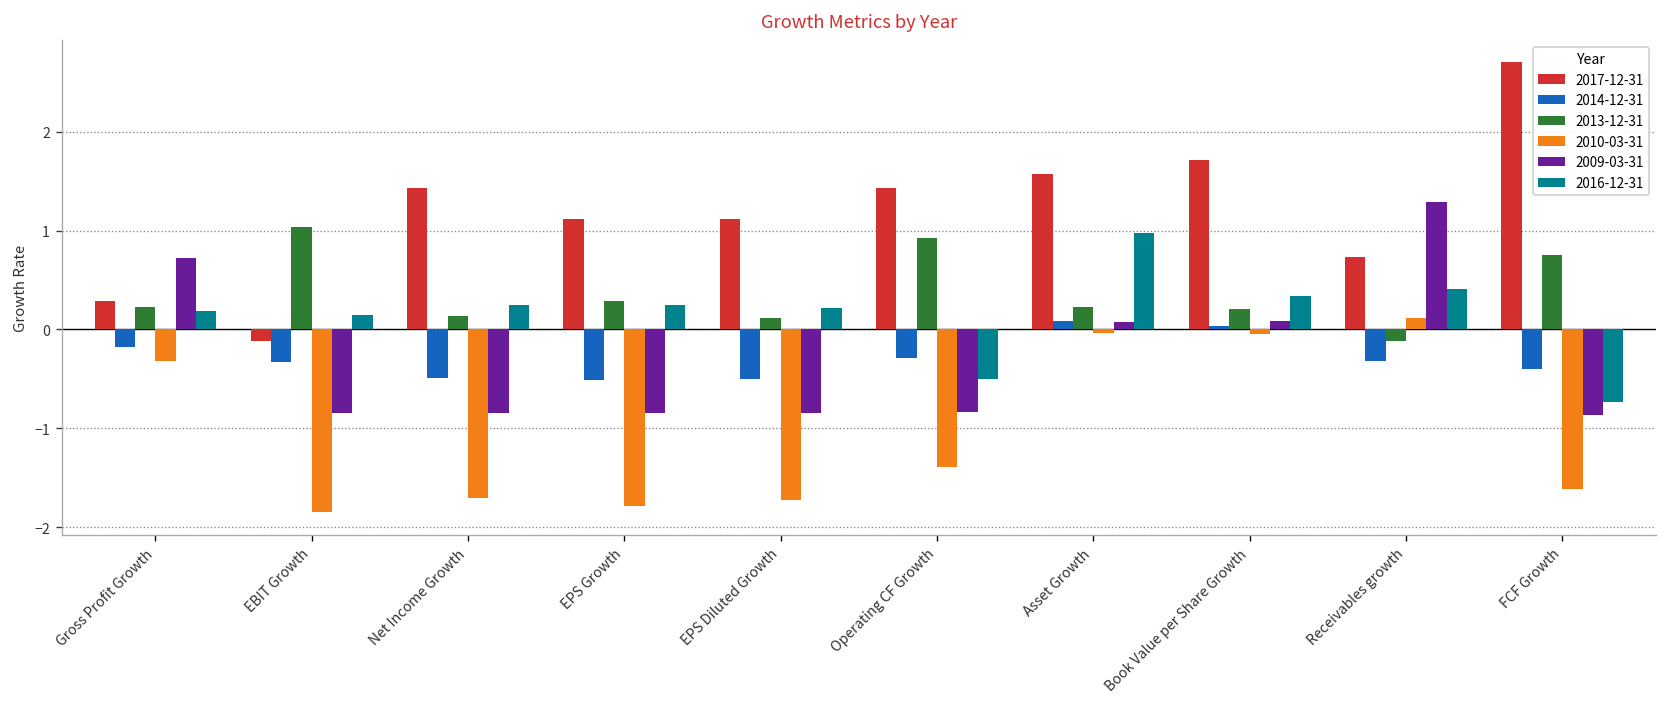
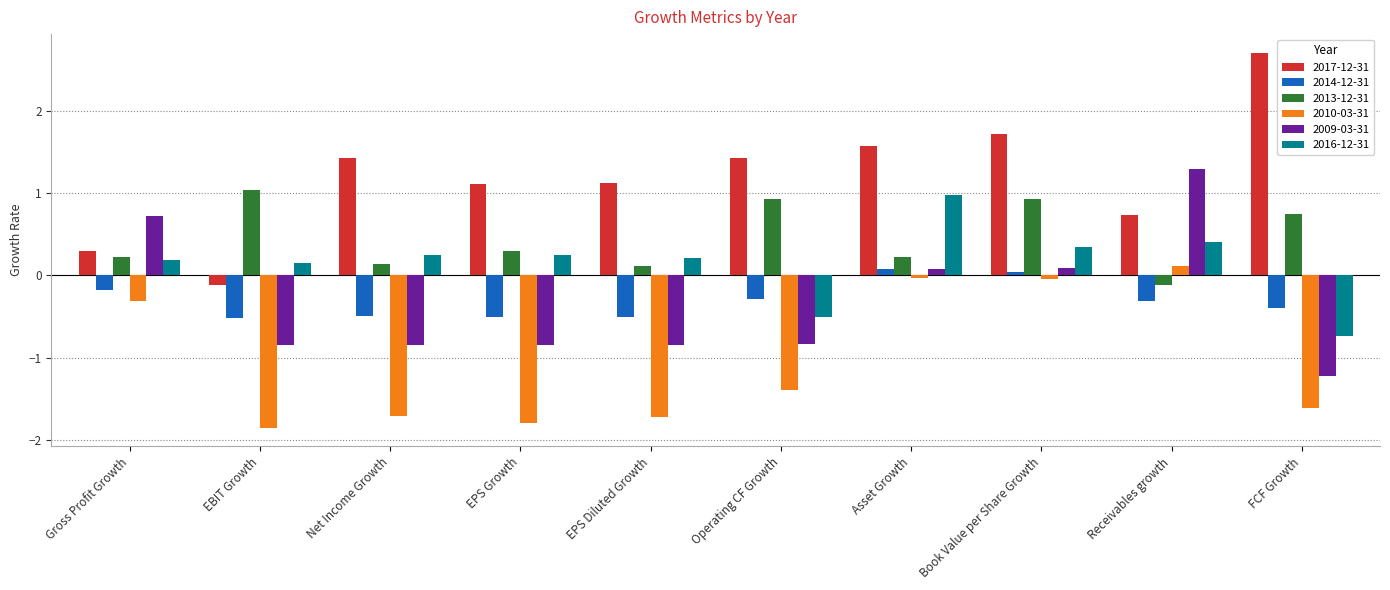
  {
    "2017-12-31": {
      "Gross Profit Growth": 0.3,
      "EBIT Growth": -0.1,
      "Net Income Growth": 1.4,
      "EPS Growth": 1.1,
      "EPS Diluted Growth": 1.1,
      "Operating CF Growth": 1.4,
      "Asset Growth": 1.6,
      "Book Value per Share Growth": 1.7,
      "Receivables growth": 0.7,
      "FCF Growth": 2.7
    },
    "2014-12-31": {
      "Gross Profit Growth": -0.2,
-     "EBIT Growth": -0.3,
+     "EBIT Growth": -0.5,
      "Net Income Growth": -0.5,
      "EPS Growth": -0.5,
      "EPS Diluted Growth": -0.5,
      "Operating CF Growth": -0.3,
      "Asset Growth": 0.1,
      "Book Value per Share Growth": 0.0,
      "Receivables growth": -0.3,
      "FCF Growth": -0.4
    },
    "2013-12-31": {
      "Gross Profit Growth": 0.2,
      "EBIT Growth": 1.0,
      "Net Income Growth": 0.1,
      "EPS Growth": 0.3,
      "EPS Diluted Growth": 0.1,
      "Operating CF Growth": 0.9,
      "Asset Growth": 0.2,
-     "Book Value per Share Growth": 0.2,
+     "Book Value per Share Growth": 0.9,
      "Receivables growth": -0.1,
      "FCF Growth": 0.7
    },
    "2010-03-31": {
      "Gross Profit Growth": -0.3,
      "EBIT Growth": -1.8,
      "Net Income Growth": -1.7,
      "EPS Growth": -1.8,
      "EPS Diluted Growth": -1.7,
      "Operating CF Growth": -1.4,
      "Asset Growth": 0.0,
      "Book Value per Share Growth": 0.0,
      "Receivables growth": 0.1,
      "FCF Growth": -1.6
    },
    "2009-03-31": {
      "Gross Profit Growth": 0.7,
      "EBIT Growth": -0.8,
      "Net Income Growth": -0.8,
      "EPS Growth": -0.8,
      "EPS Diluted Growth": -0.8,
      "Operating CF Growth": -0.8,
      "Asset Growth": 0.1,
      "Book Value per Share Growth": 0.1,
      "Receivables growth": 1.3,
-     "FCF Growth": -0.9
+     "FCF Growth": -1.2
    },
    "2016-12-31": {
      "Gross Profit Growth": 0.2,
      "EBIT Growth": 0.1,
      "Net Income Growth": 0.3,
      "EPS Growth": 0.3,
      "EPS Diluted Growth": 0.2,
      "Operating CF Growth": -0.5,
      "Asset Growth": 1.0,
      "Book Value per Share Growth": 0.3,
      "Receivables growth": 0.4,
      "FCF Growth": -0.7
    }
  }
